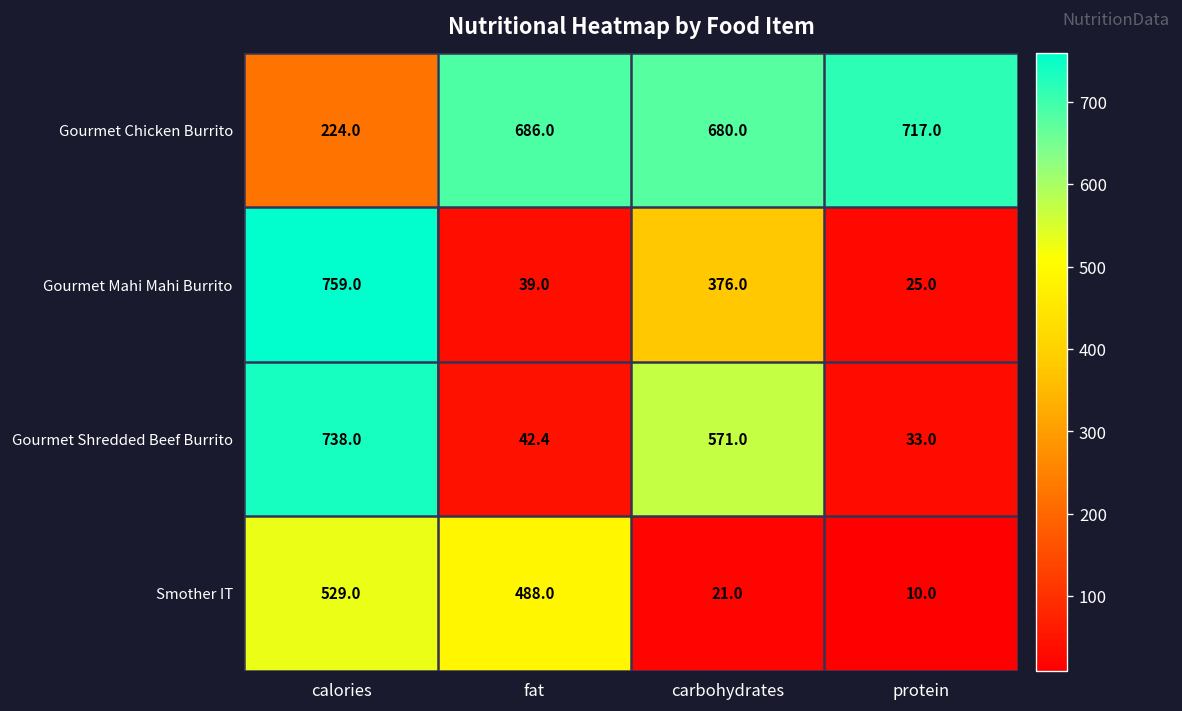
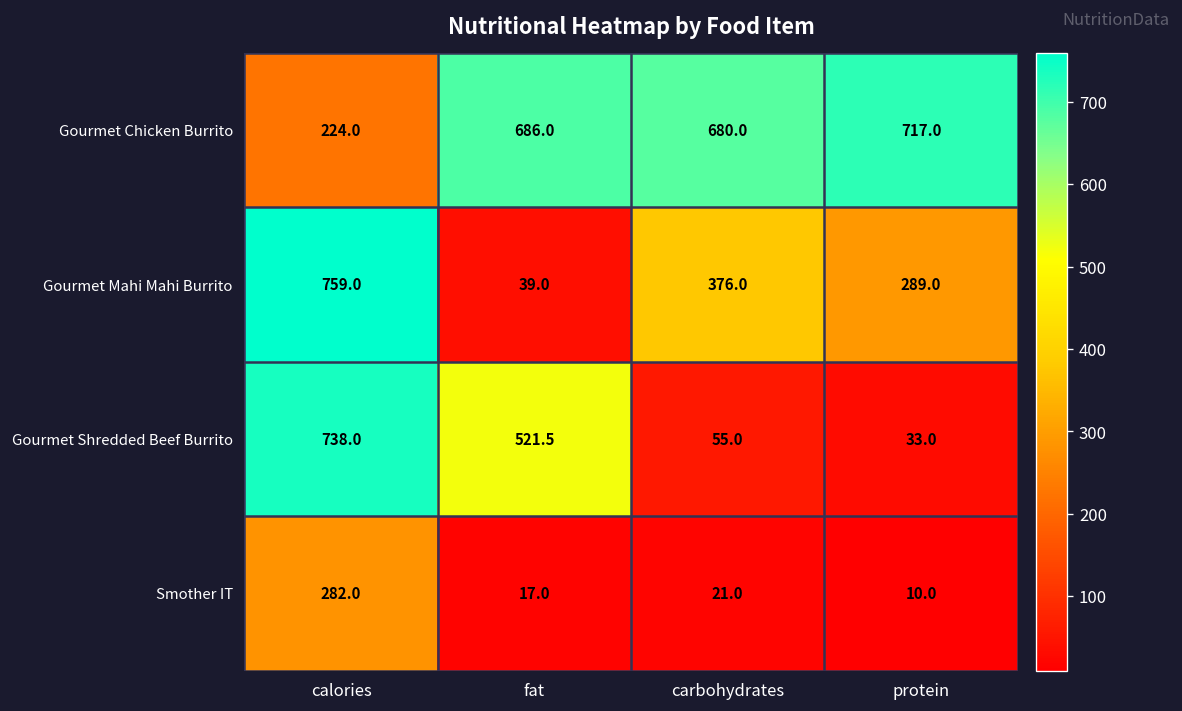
  {
    "Gourmet Chicken Burrito": {
      "calories": 224.0,
      "fat": 686.0,
      "carbohydrates": 680.0,
      "protein": 717.0
    },
    "Gourmet Mahi Mahi Burrito": {
      "calories": 759.0,
      "fat": 39.0,
      "carbohydrates": 376.0,
-     "protein": 25.0
+     "protein": 289.0
    },
    "Gourmet Shredded Beef Burrito": {
      "calories": 738.0,
-     "fat": 42.4,
-     "carbohydrates": 571.0,
+     "fat": 521.5,
+     "carbohydrates": 55.0,
      "protein": 33.0
    },
    "Smother IT": {
-     "calories": 529.0,
-     "fat": 488.0,
+     "calories": 282.0,
+     "fat": 17.0,
      "carbohydrates": 21.0,
      "protein": 10.0
    }
  }
